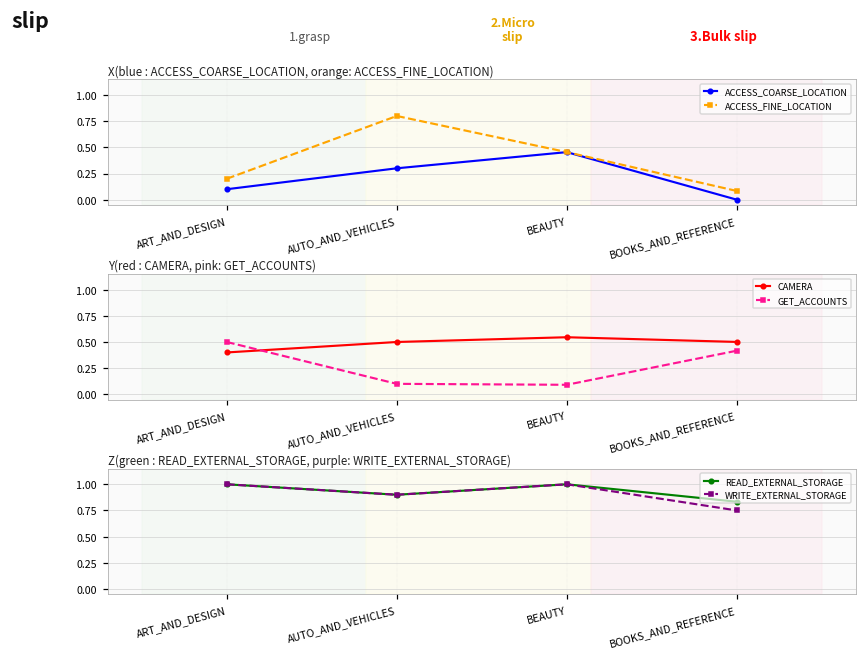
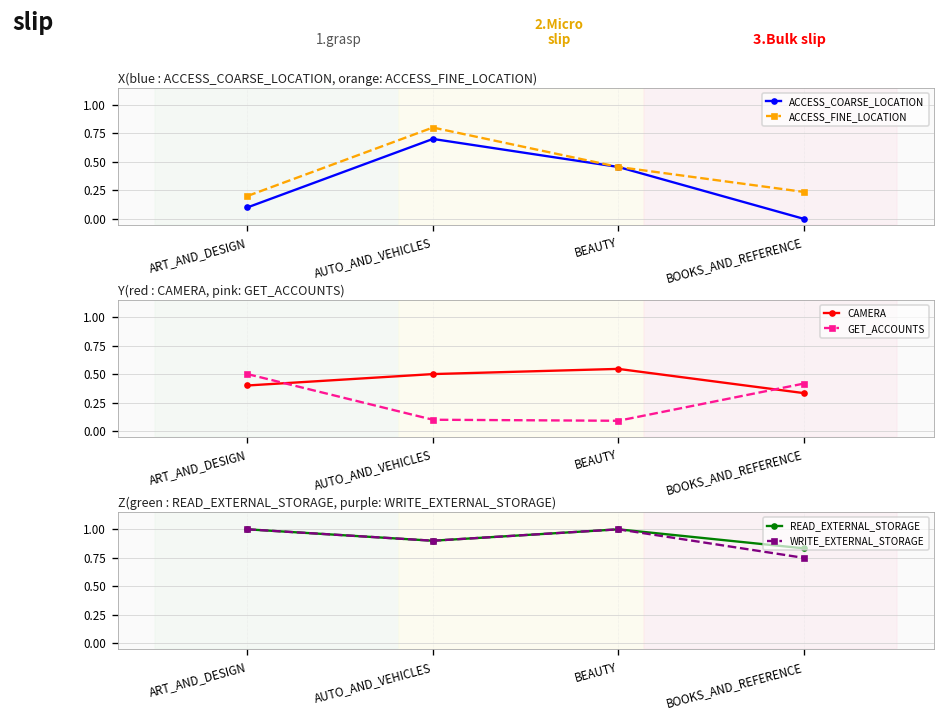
  {
    "X(blue : ACCESS_COARSE_LOCATION, orange: ACCESS_FINE_LOCATION)": {
      "ACCESS_COARSE_LOCATION": {
        "ART_AND_DESIGN": 0.1,
-       "AUTO_AND_VEHICLES": 0.3,
+       "AUTO_AND_VEHICLES": 0.7,
        "BOOKS_AND_REFERENCE": 0.0
      },
      "ACCESS_FINE_LOCATION": {
        "ART_AND_DESIGN": 0.2,
        "AUTO_AND_VEHICLES": 0.8,
-       "BOOKS_AND_REFERENCE": 0.1
+       "BOOKS_AND_REFERENCE": 0.2
      }
    },
    "Y(red : CAMERA, pink: GET_ACCOUNTS)": {
      "CAMERA": {
        "ART_AND_DESIGN": 0.4,
        "AUTO_AND_VEHICLES": 0.5,
        "BEAUTY": 0.5,
-       "BOOKS_AND_REFERENCE": 0.5
+       "BOOKS_AND_REFERENCE": 0.3
      },
      "GET_ACCOUNTS": {
        "ART_AND_DESIGN": 0.5,
        "AUTO_AND_VEHICLES": 0.1,
        "BEAUTY": 0.1,
        "BOOKS_AND_REFERENCE": 0.4
      }
    },
    "Z(green : READ_EXTERNAL_STORAGE, purple: WRITE_EXTERNAL_STORAGE)": {
      "WRITE_EXTERNAL_STORAGE": {
        "BOOKS_AND_REFERENCE": 0.8
      }
    }
  }
